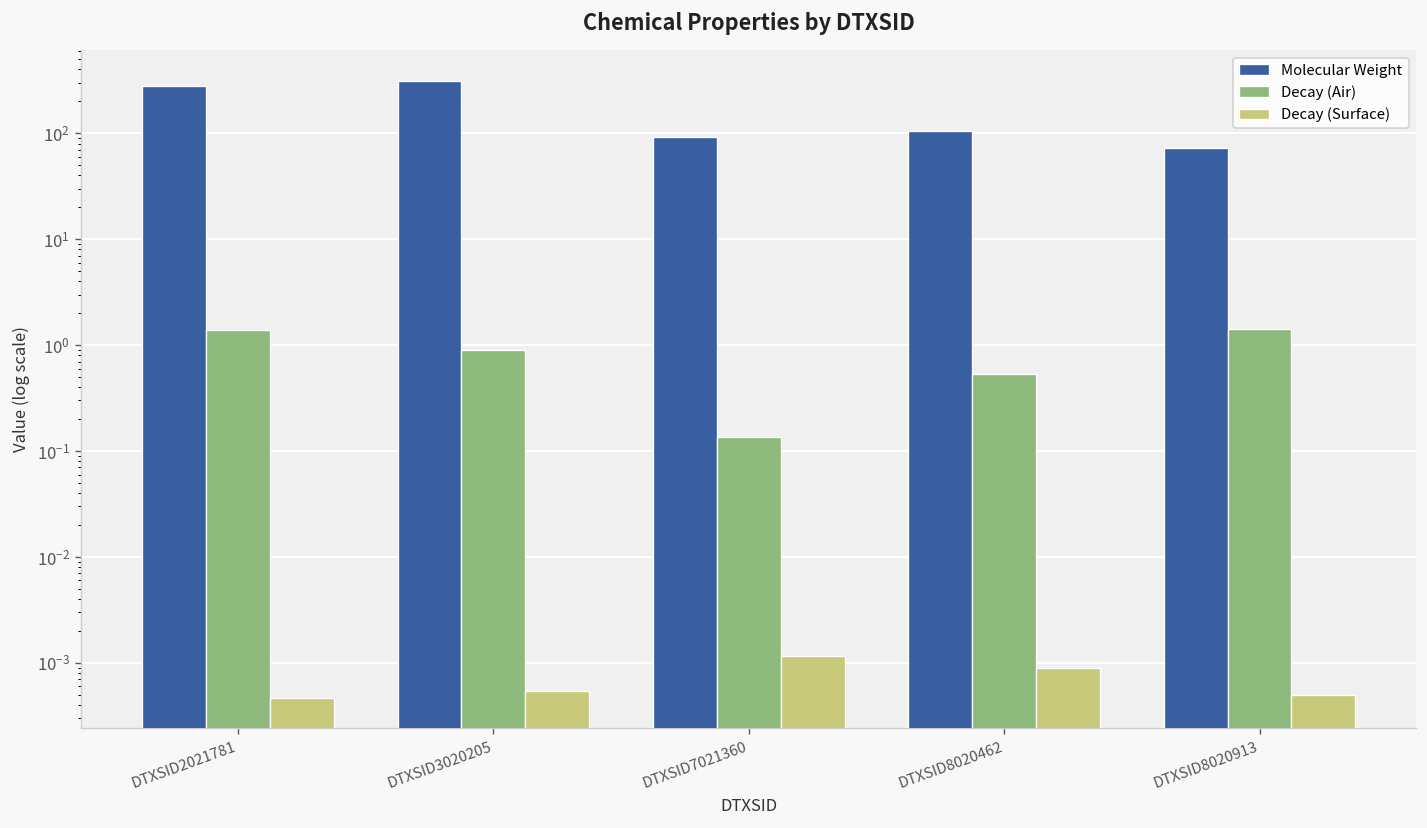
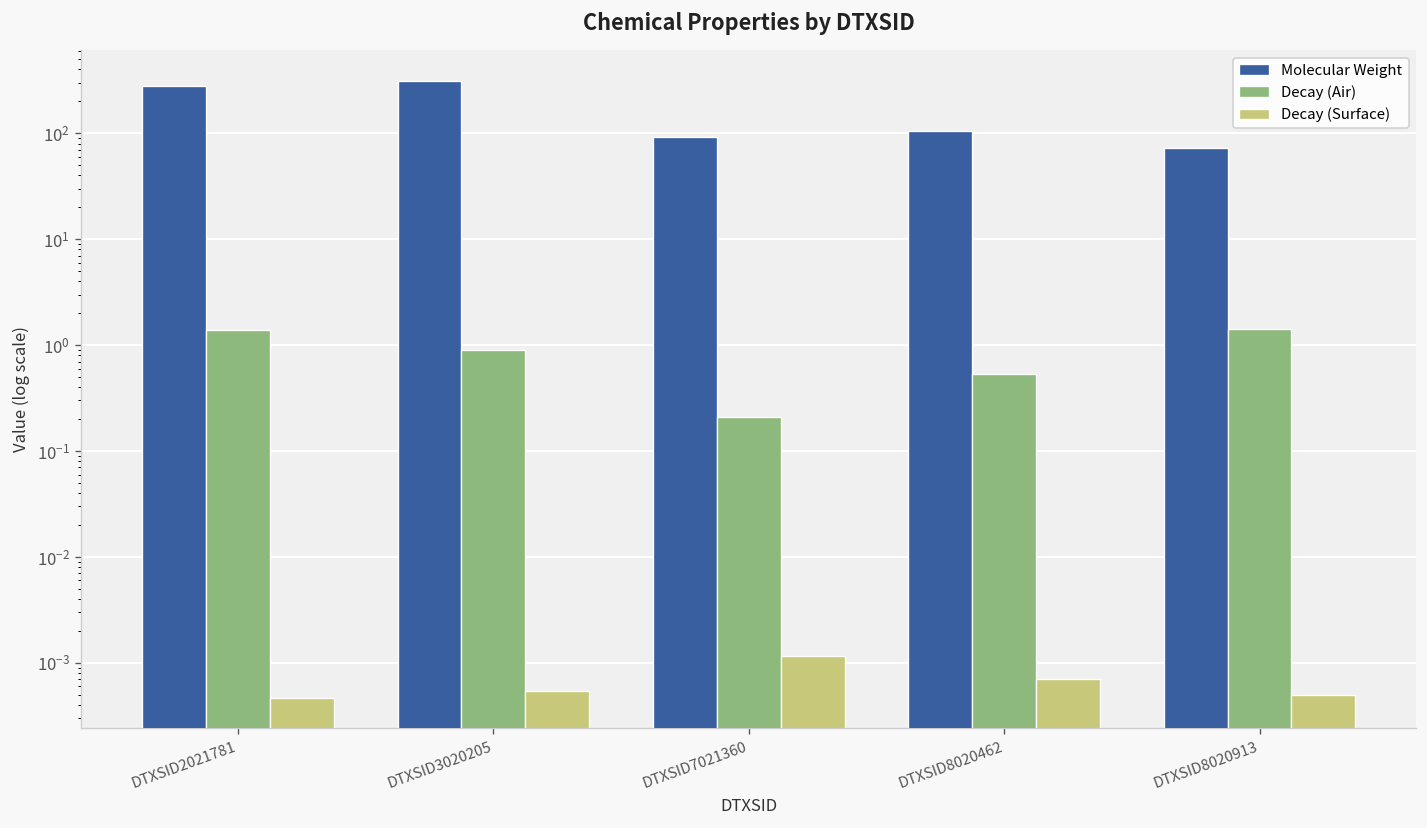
  {
    "Molecular Weight": {
      "DTXSID2021781": 280,
      "DTXSID3020205": 310,
      "DTXSID7021360": 90,
      "DTXSID8020462": 110,
      "DTXSID8020913": 70
    },
    "Decay (Air)": {
      "DTXSID2021781": 1.4,
      "DTXSID3020205": 0.9,
-     "DTXSID7021360": 0.13,
+     "DTXSID7021360": 0.21,
      "DTXSID8020462": 0.5,
      "DTXSID8020913": 1.4
    },
    "Decay (Surface)": {
      "DTXSID2021781": 0.0005,
      "DTXSID3020205": 0.0005,
      "DTXSID7021360": 0.0012,
-     "DTXSID8020462": 0.0009,
+     "DTXSID8020462": 0.0007,
      "DTXSID8020913": 0.0005
    }
  }
